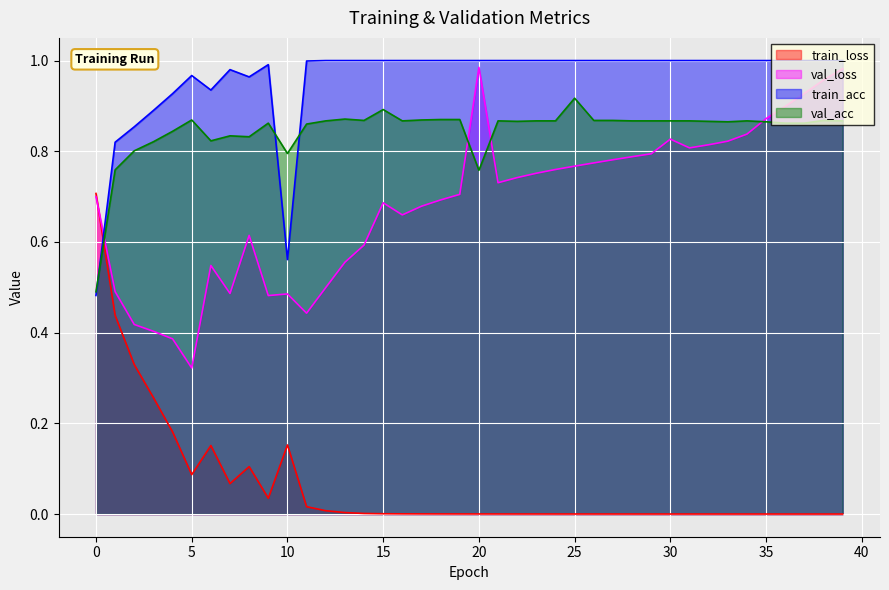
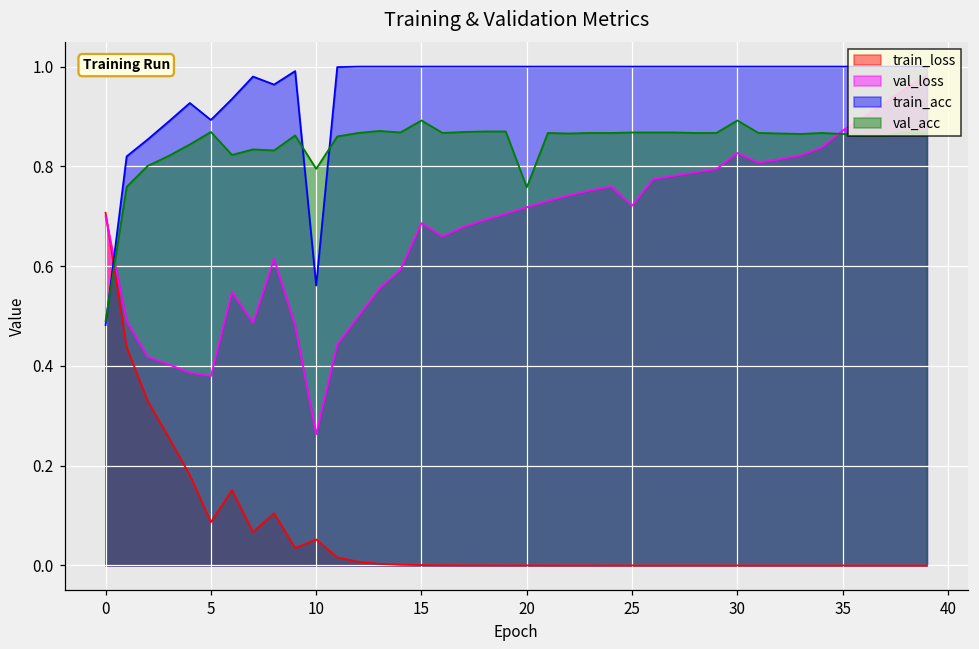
  {
    "train_loss": {
      "0": 0.71,
      "5": 0.09,
-     "10": 0.15,
+     "10": 0.05,
      "15": 0.00,
      "20": 0.00,
      "25": 0.00,
      "30": 0.00,
      "35": 0.00
    },
    "val_loss": {
      "0": 0.70,
-     "5": 0.32,
-     "10": 0.49,
+     "5": 0.38,
+     "10": 0.26,
      "15": 0.69,
-     "20": 0.98,
-     "25": 0.77,
+     "20": 0.72,
+     "25": 0.72,
      "30": 0.83,
      "35": 0.87
    },
    "train_acc": {
      "0": 0.48,
-     "5": 0.97,
+     "5": 0.89,
      "10": 0.56,
      "15": 1.00,
      "20": 1.00,
      "25": 1.00,
      "30": 1.00,
      "35": 1.00
    },
    "val_acc": {
      "0": 0.49,
      "5": 0.87,
      "10": 0.80,
      "15": 0.89,
      "20": 0.76,
-     "25": 0.92,
-     "30": 0.87,
+     "25": 0.87,
+     "30": 0.89,
      "35": 0.87
    }
  }
